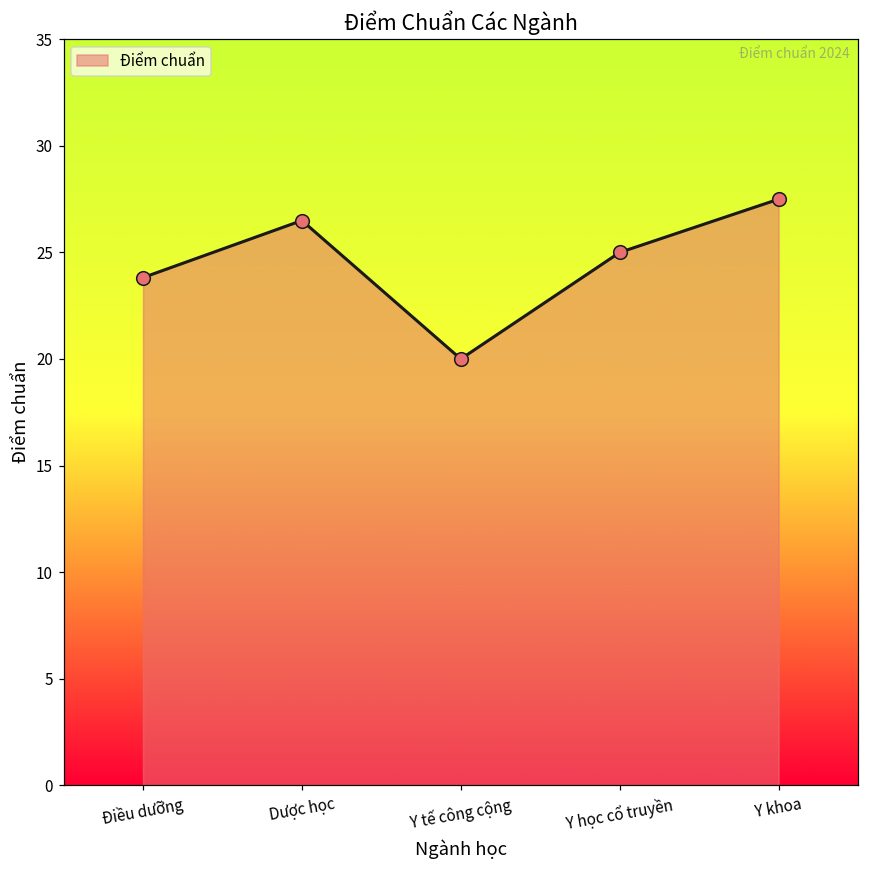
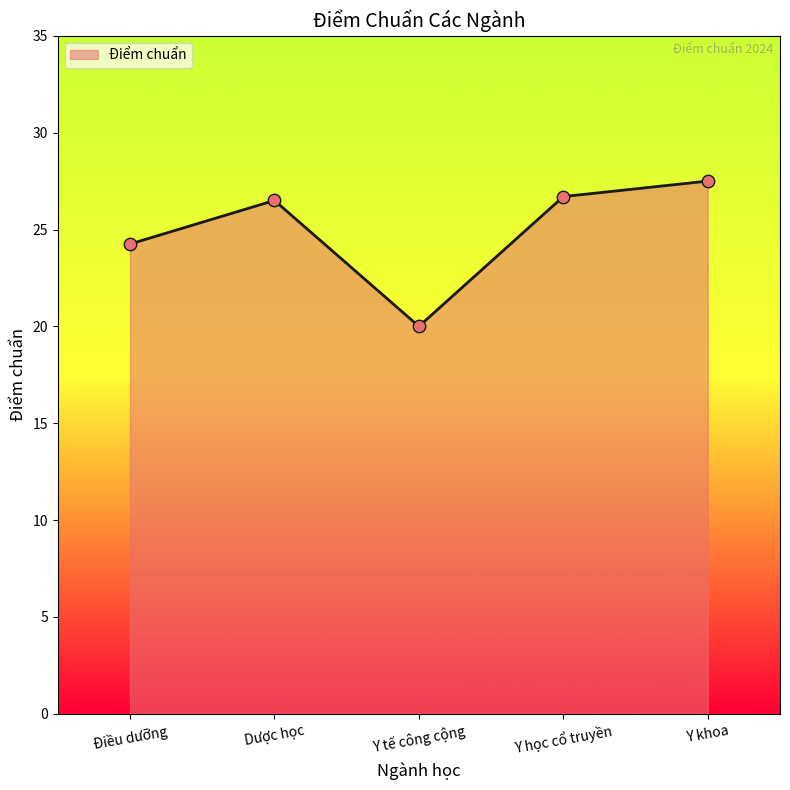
  {
-   "Điều dưỡng": 23.8,
+   "Điều dưỡng": 24.3,
    "Dược học": 26.5,
    "Y tế công cộng": 20.0,
-   "Y học cổ truyền": 25.0,
+   "Y học cổ truyền": 26.7,
    "Y khoa": 27.5
  }
